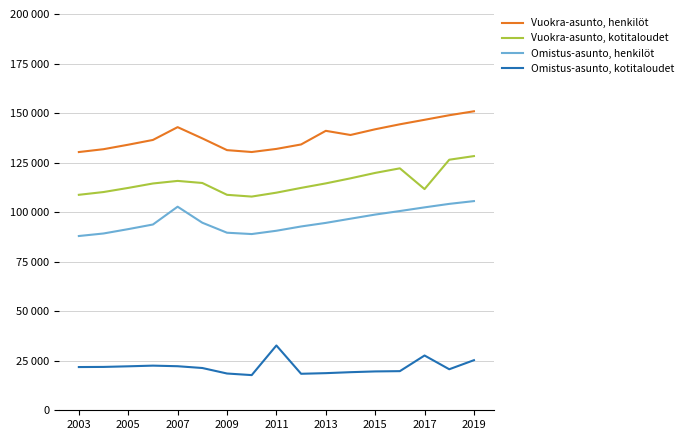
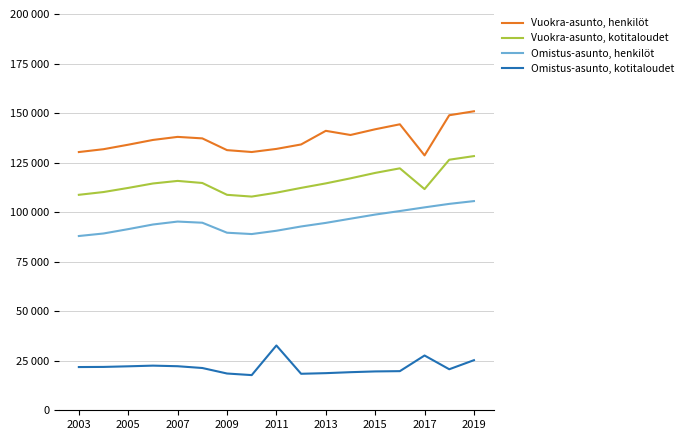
  {
    "Vuokra-asunto, henkilöt": {
      "2003": 130000,
      "2005": 134000,
-     "2007": 143000,
+     "2007": 138000,
      "2009": 131000,
      "2011": 132000,
      "2013": 141000,
      "2015": 142000,
-     "2017": 147000,
+     "2017": 129000,
      "2019": 151000
    },
    "Vuokra-asunto, kotitaloudet": {
      "2003": 109000,
      "2005": 112000,
      "2007": 116000,
      "2009": 109000,
      "2011": 110000,
      "2013": 115000,
      "2015": 120000,
      "2017": 112000,
      "2019": 128000
    },
    "Omistus-asunto, henkilöt": {
      "2003": 88000,
      "2005": 91000,
-     "2007": 103000,
+     "2007": 95000,
      "2009": 90000,
      "2011": 91000,
      "2013": 95000,
      "2015": 99000,
      "2017": 102000,
      "2019": 106000
    },
    "Omistus-asunto, kotitaloudet": {
      "2003": 22000,
      "2005": 22000,
      "2007": 22000,
      "2009": 19000,
      "2011": 33000,
      "2013": 19000,
      "2015": 20000,
      "2017": 28000,
      "2019": 25000
    }
  }
